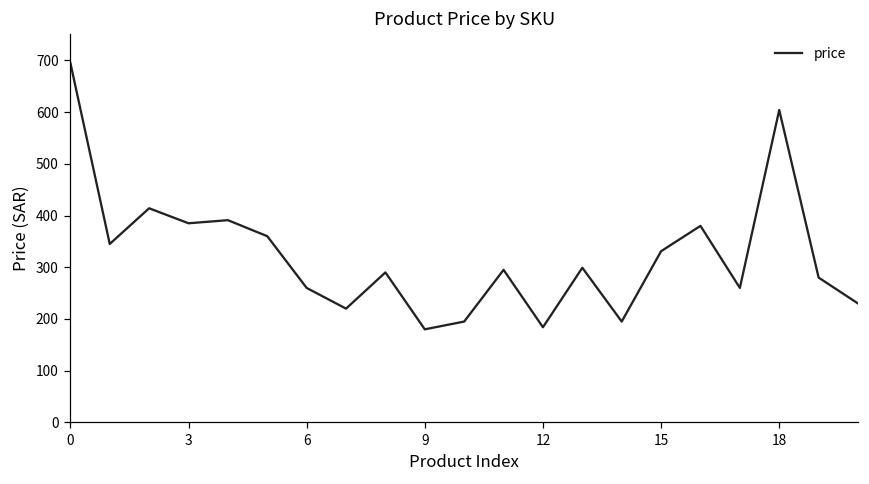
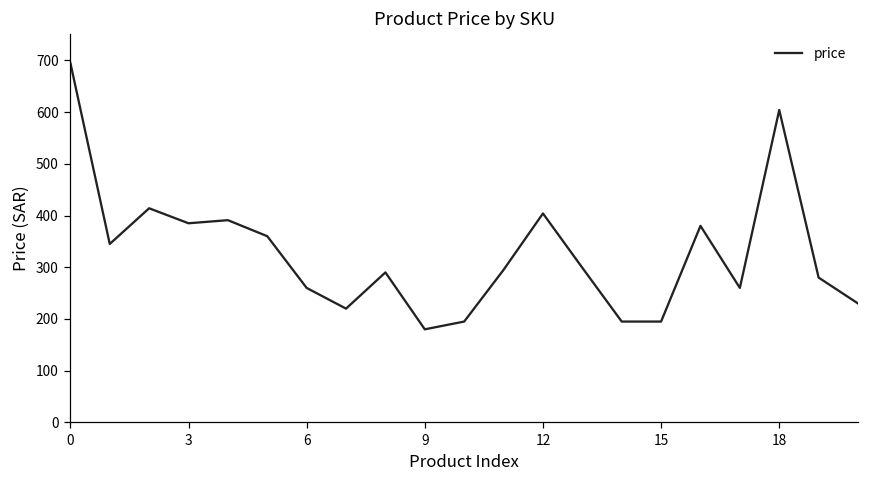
  {
    "0": 700,
    "3": 390,
    "6": 260,
    "9": 180,
-   "12": 180,
-   "15": 330,
+   "12": 400,
+   "15": 200,
    "18": 600
  }
